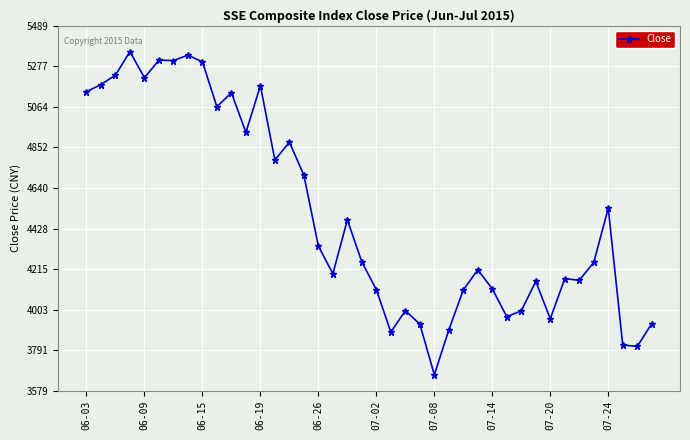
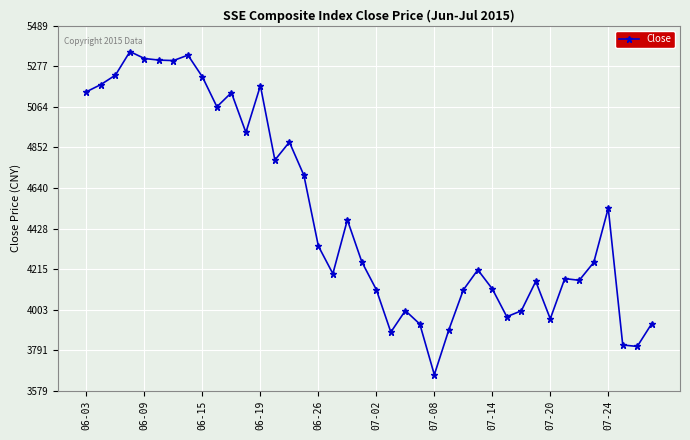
  {
    "06-03": 5140,
-   "06-09": 5220,
-   "06-15": 5300,
+   "06-09": 5320,
+   "06-15": 5220,
    "06-19": 5180,
    "06-26": 4340,
    "07-02": 4110,
    "07-08": 3660,
    "07-14": 4110,
    "07-20": 3960,
    "07-24": 4530
  }
